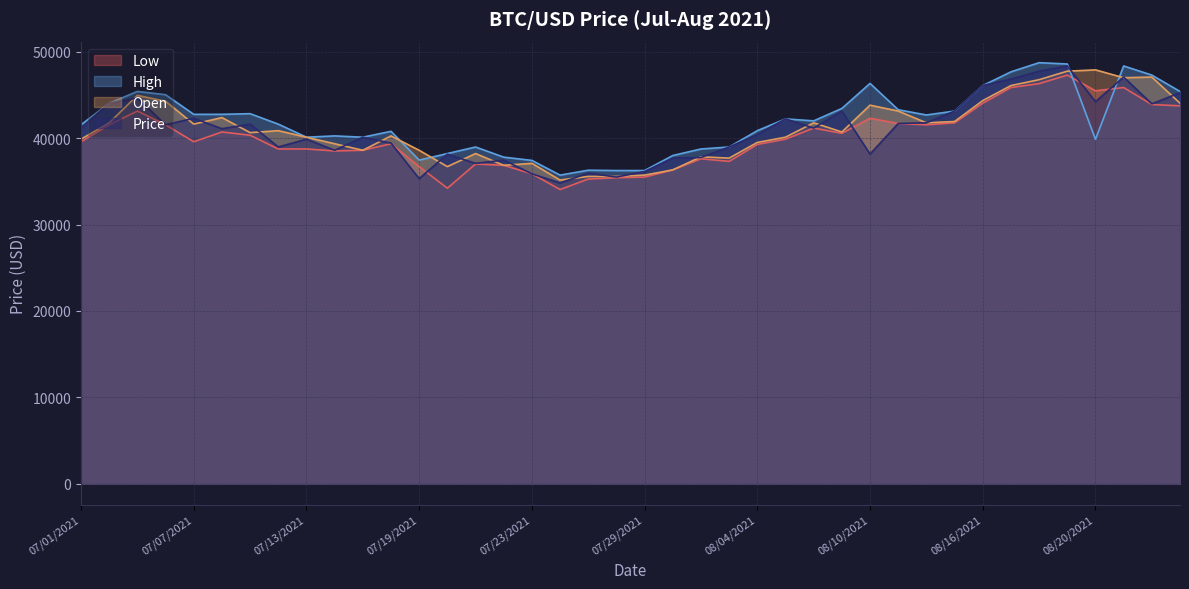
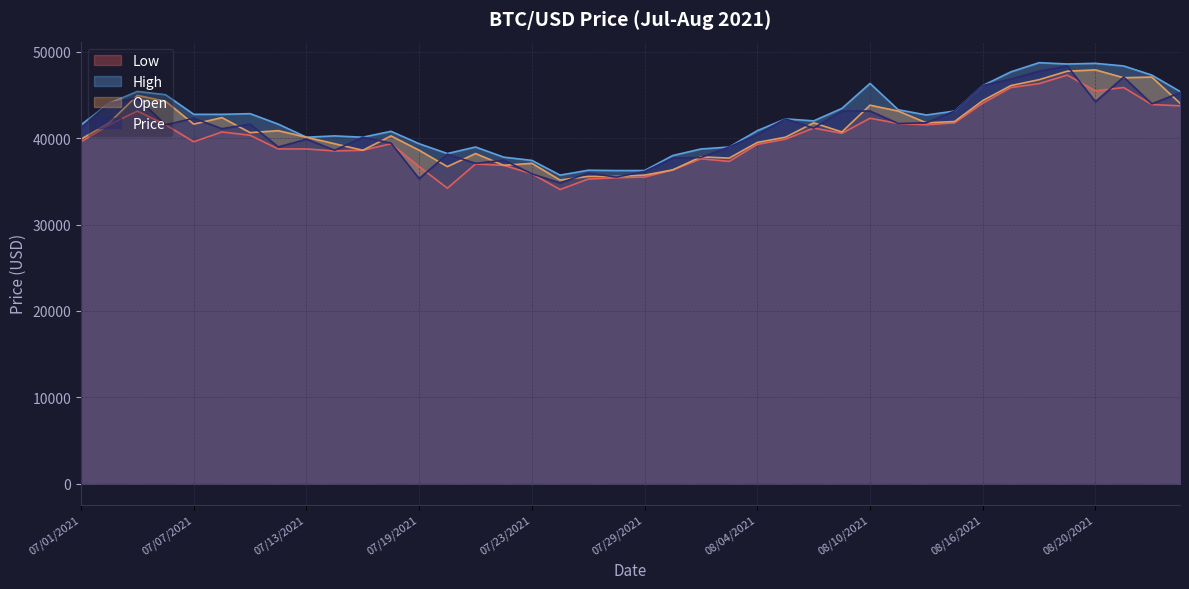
  {
    "High": {
      "07/01/2021": 42000,
      "07/07/2021": 43000,
-     "07/19/2021": 37000,
+     "07/19/2021": 39000,
      "07/23/2021": 37000,
      "08/04/2021": 41000,
      "08/10/2021": 46000,
-     "08/20/2021": 40000
+     "08/20/2021": 49000
    },
    "Price": {
      "07/01/2021": 41000,
      "07/07/2021": 42000,
      "07/19/2021": 35000,
      "08/04/2021": 40000,
-     "08/10/2021": 38000,
+     "08/10/2021": 43000,
      "08/20/2021": 44000
    }
  }
